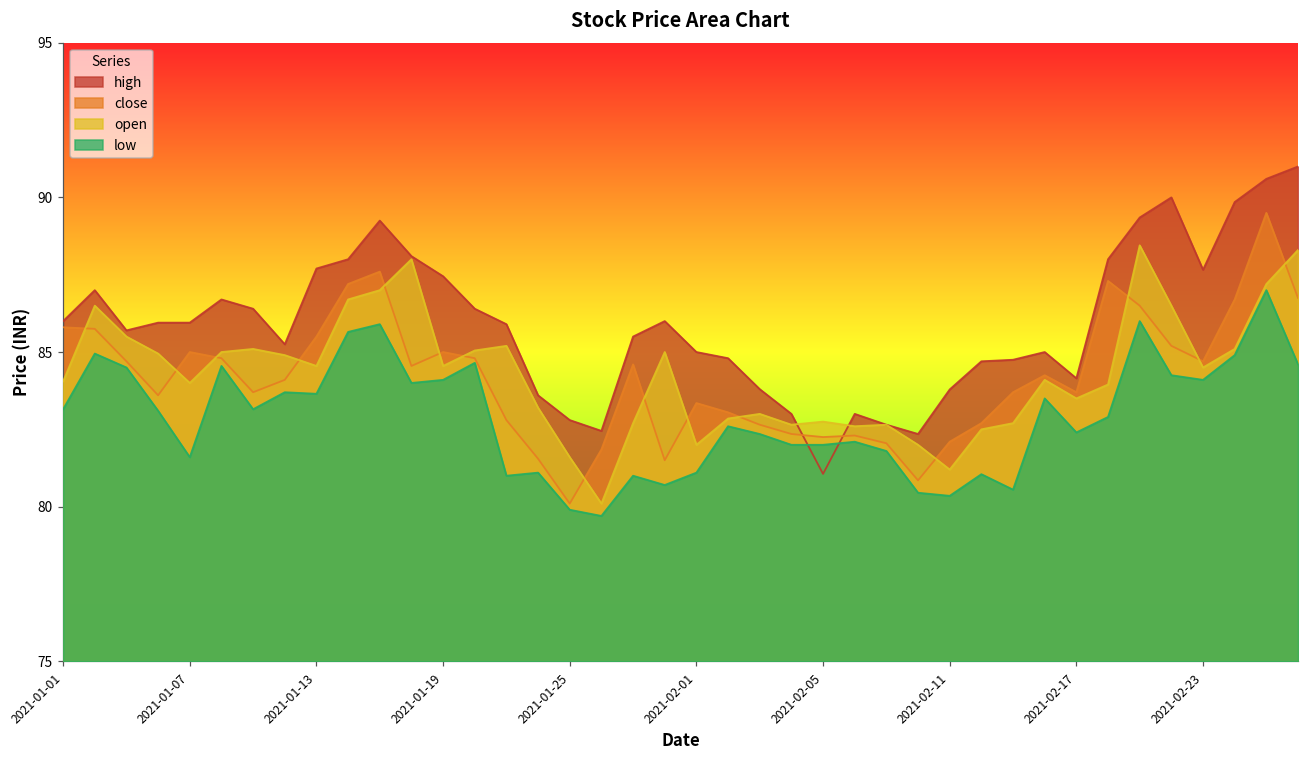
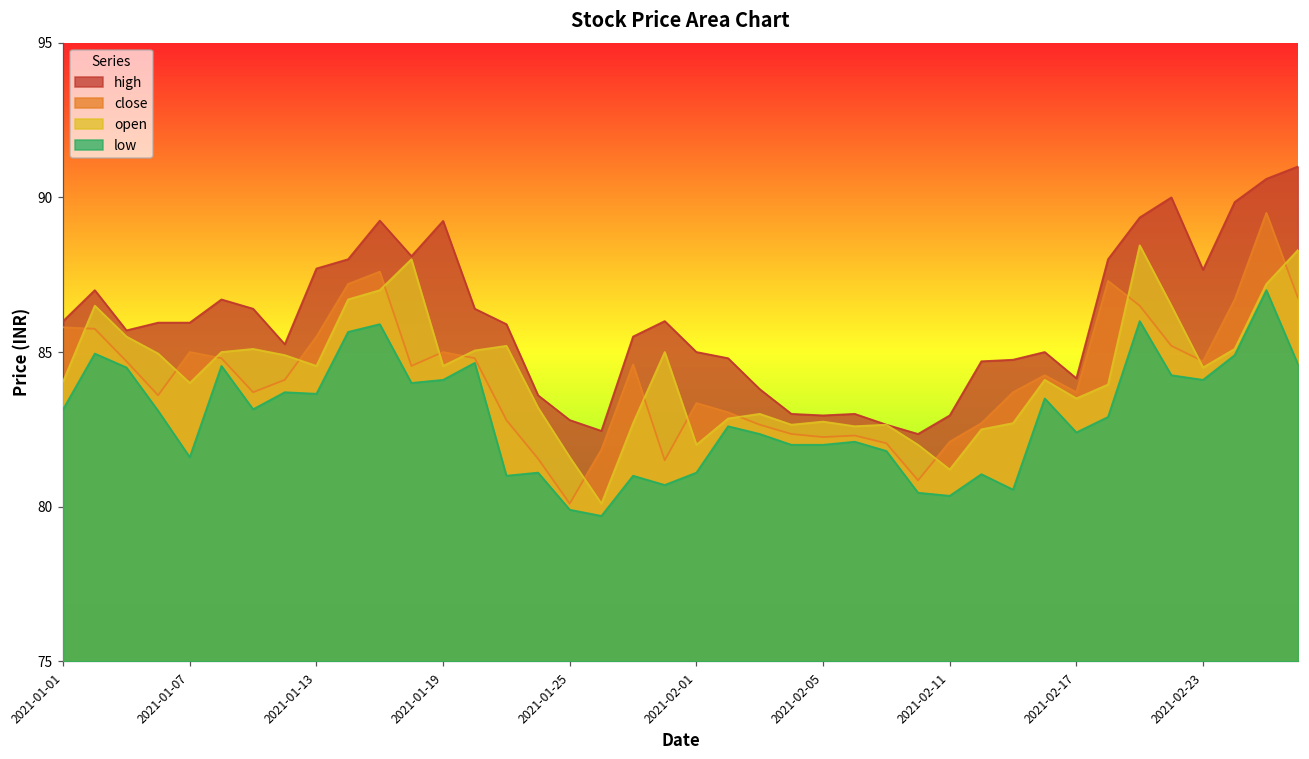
  {
    "high": {
      "2021-01-01": 86.0,
      "2021-01-07": 86.0,
      "2021-01-13": 87.7,
-     "2021-01-19": 87.5,
+     "2021-01-19": 89.2,
      "2021-01-25": 82.8,
      "2021-02-01": 85.0,
-     "2021-02-05": 81.1,
-     "2021-02-11": 83.8,
+     "2021-02-05": 83.0,
+     "2021-02-11": 83.0,
      "2021-02-17": 84.2,
      "2021-02-23": 87.7
    },
    "close": {
      "2021-01-01": 85.8,
      "2021-01-07": 85.0,
      "2021-01-13": 85.5,
      "2021-01-19": 85.0,
      "2021-01-25": 80.1,
      "2021-02-01": 83.4,
      "2021-02-05": 82.3,
      "2021-02-11": 82.1,
      "2021-02-17": 83.7,
      "2021-02-23": 84.7
    },
    "open": {
      "2021-01-01": 84.1,
      "2021-01-07": 84.0,
      "2021-01-13": 84.6,
      "2021-01-19": 84.6,
      "2021-01-25": 81.6,
      "2021-02-01": 82.0,
      "2021-02-05": 82.8,
      "2021-02-11": 81.2,
      "2021-02-17": 83.5,
      "2021-02-23": 84.5
    },
    "low": {
      "2021-01-01": 83.2,
      "2021-01-07": 81.6,
      "2021-01-13": 83.7,
      "2021-01-19": 84.1,
      "2021-01-25": 79.9,
      "2021-02-01": 81.1,
      "2021-02-05": 82.0,
      "2021-02-11": 80.4,
      "2021-02-17": 82.4,
      "2021-02-23": 84.1
    }
  }
